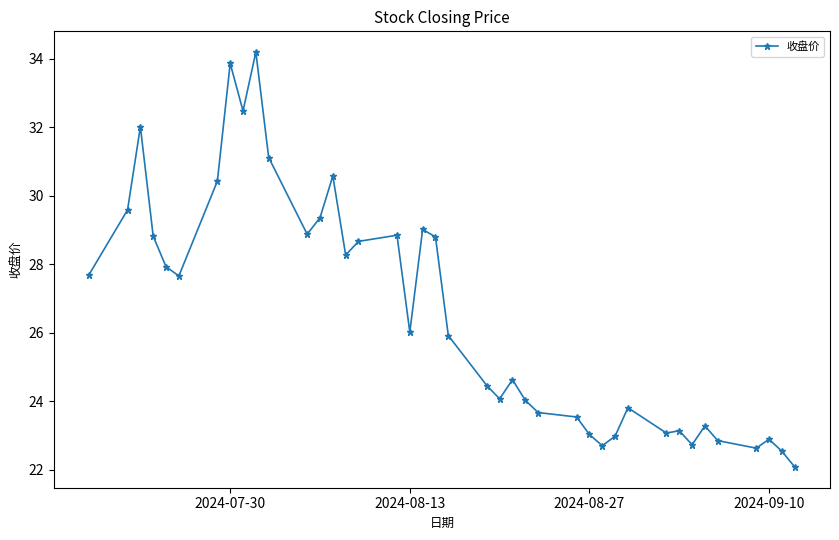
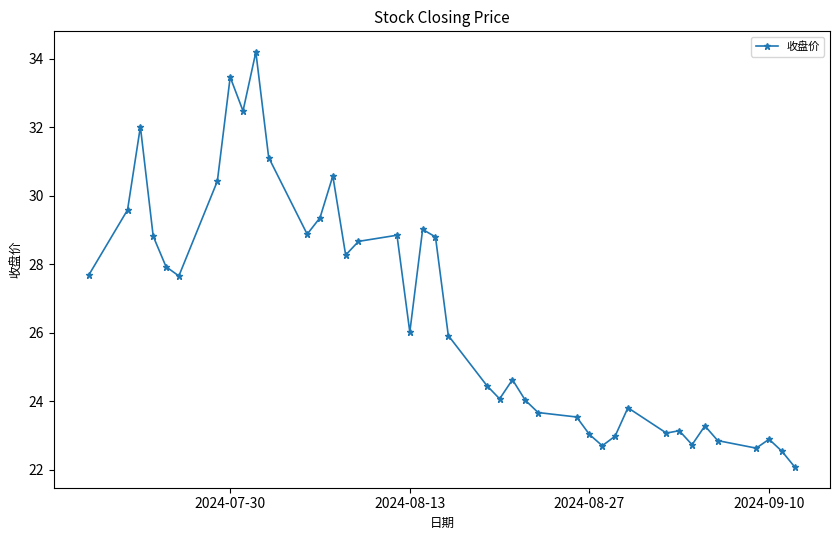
  {
-   "2024-07-30": 33.9,
+   "2024-07-30": 33.5,
    "2024-08-13": 26.0,
    "2024-08-27": 23.0,
    "2024-09-10": 22.9
  }
